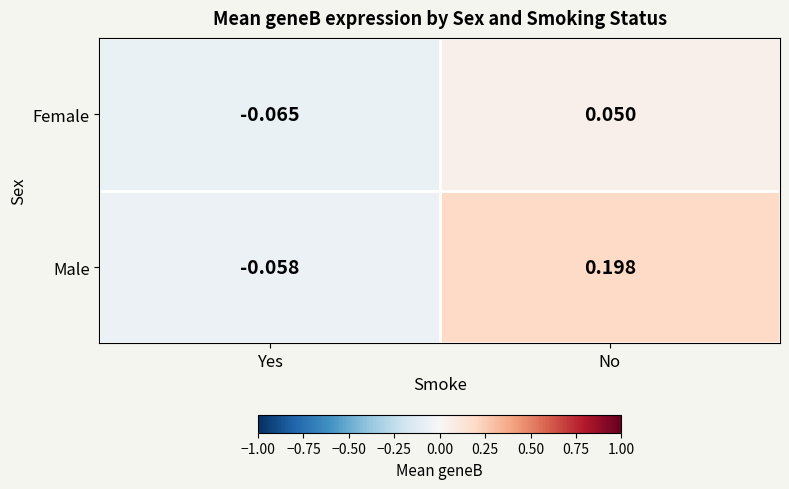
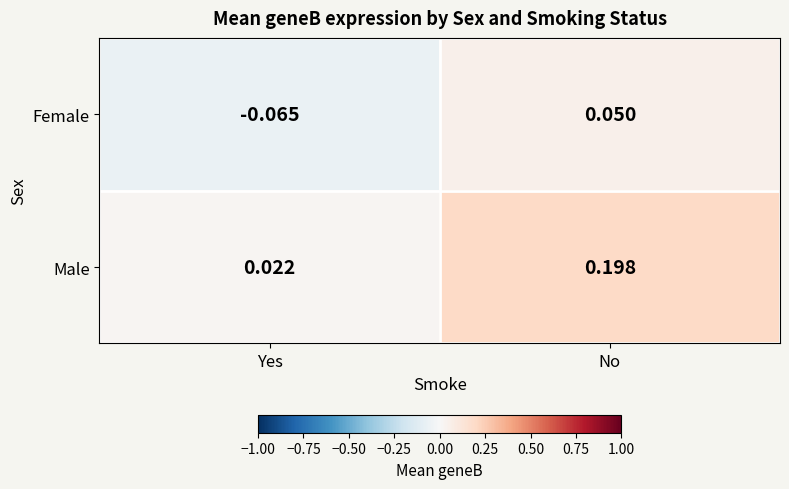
  {
    "Female": {
      "Yes": -0.065,
      "No": 0.050
    },
    "Male": {
-     "Yes": -0.058,
+     "Yes": 0.022,
      "No": 0.198
    }
  }
